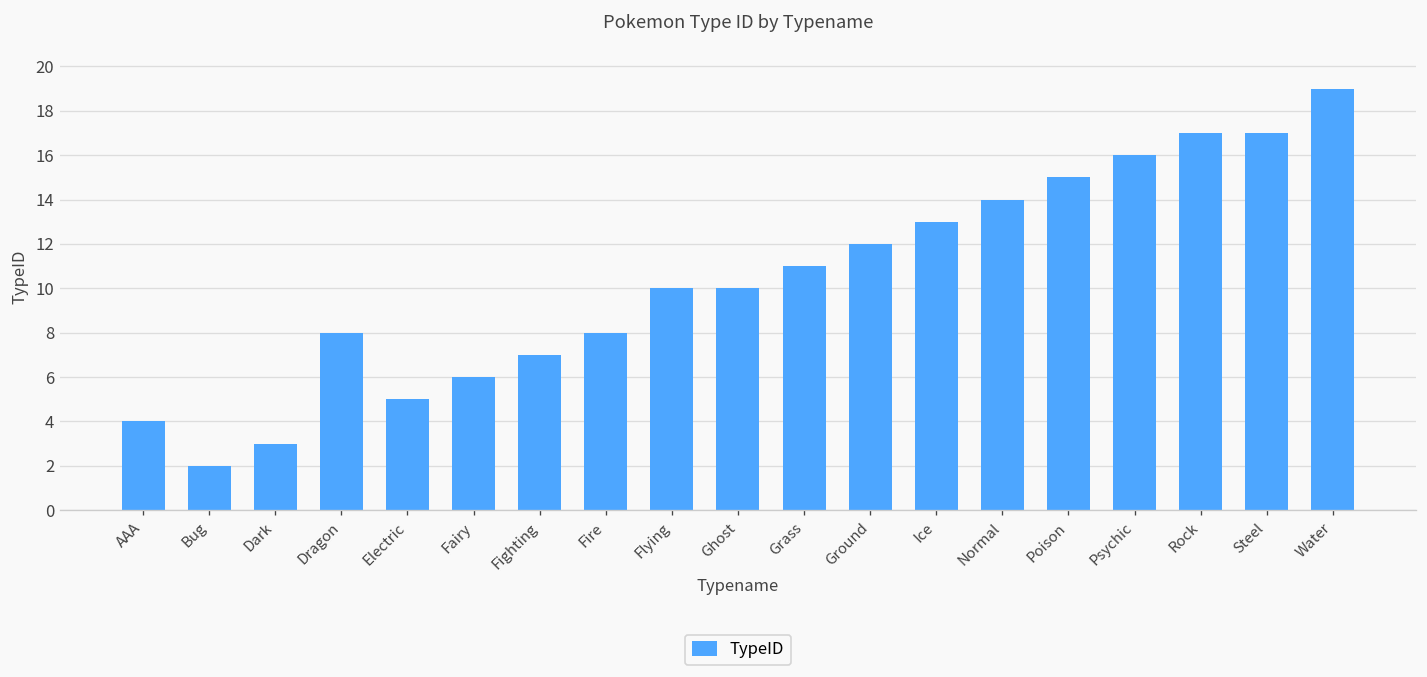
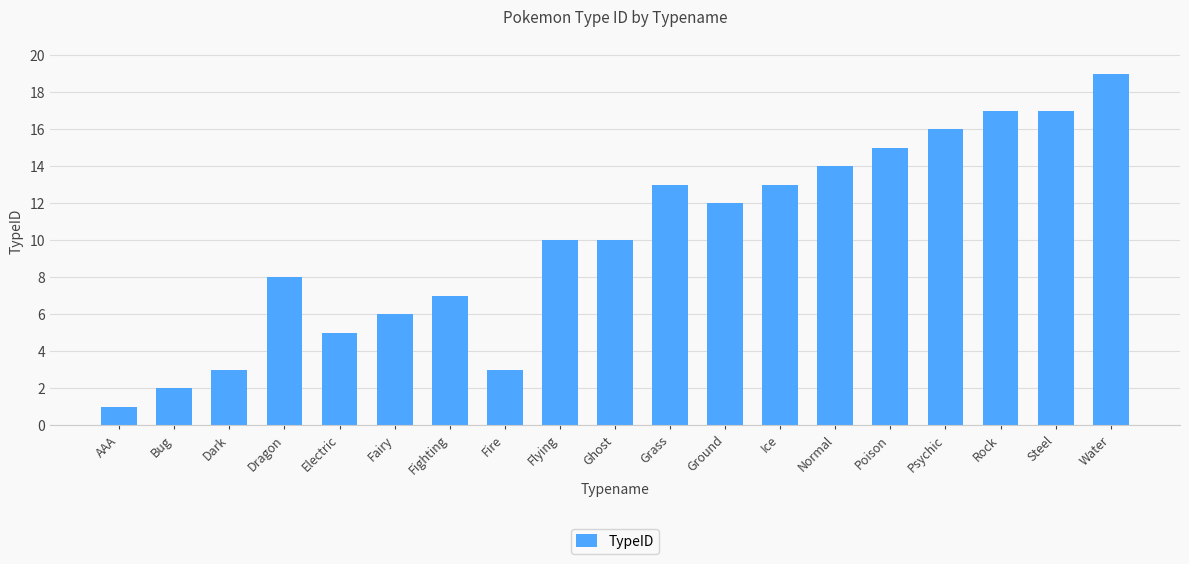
  {
-   "AAA": 4,
+   "AAA": 1,
    "Bug": 2,
    "Dark": 3,
    "Dragon": 8,
    "Electric": 5,
    "Fairy": 6,
    "Fighting": 7,
-   "Fire": 8,
+   "Fire": 3,
    "Flying": 10,
    "Ghost": 10,
-   "Grass": 11,
+   "Grass": 13,
    "Ground": 12,
    "Ice": 13,
    "Normal": 14,
    "Poison": 15,
    "Psychic": 16,
    "Rock": 17,
    "Steel": 17,
    "Water": 19
  }
